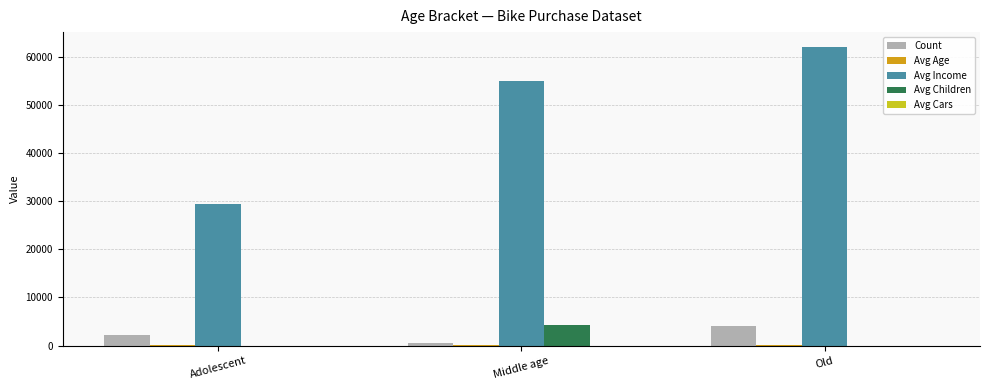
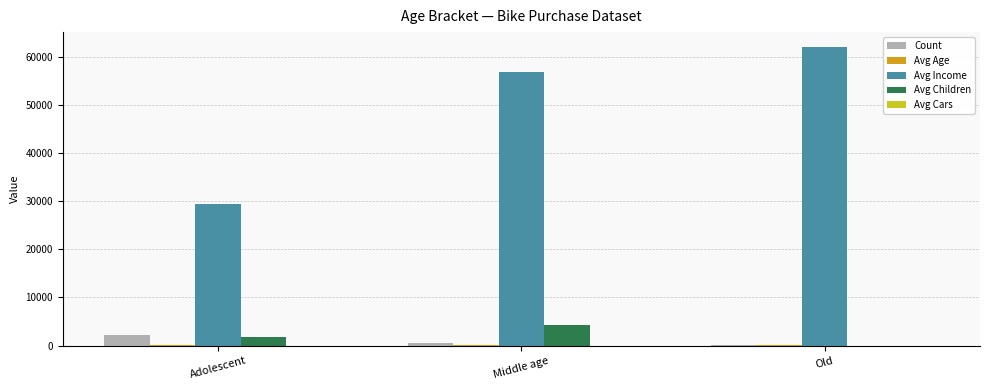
  {
    "Count": {
      "Adolescent": 2000,
-     "Old": 4000
+     "Old": 0
    },
    "Avg Income": {
      "Adolescent": 29000,
-     "Middle age": 55000,
+     "Middle age": 57000,
      "Old": 62000
    },
    "Avg Children": {
-     "Adolescent": 0,
+     "Adolescent": 2000,
      "Middle age": 4000
    }
  }
